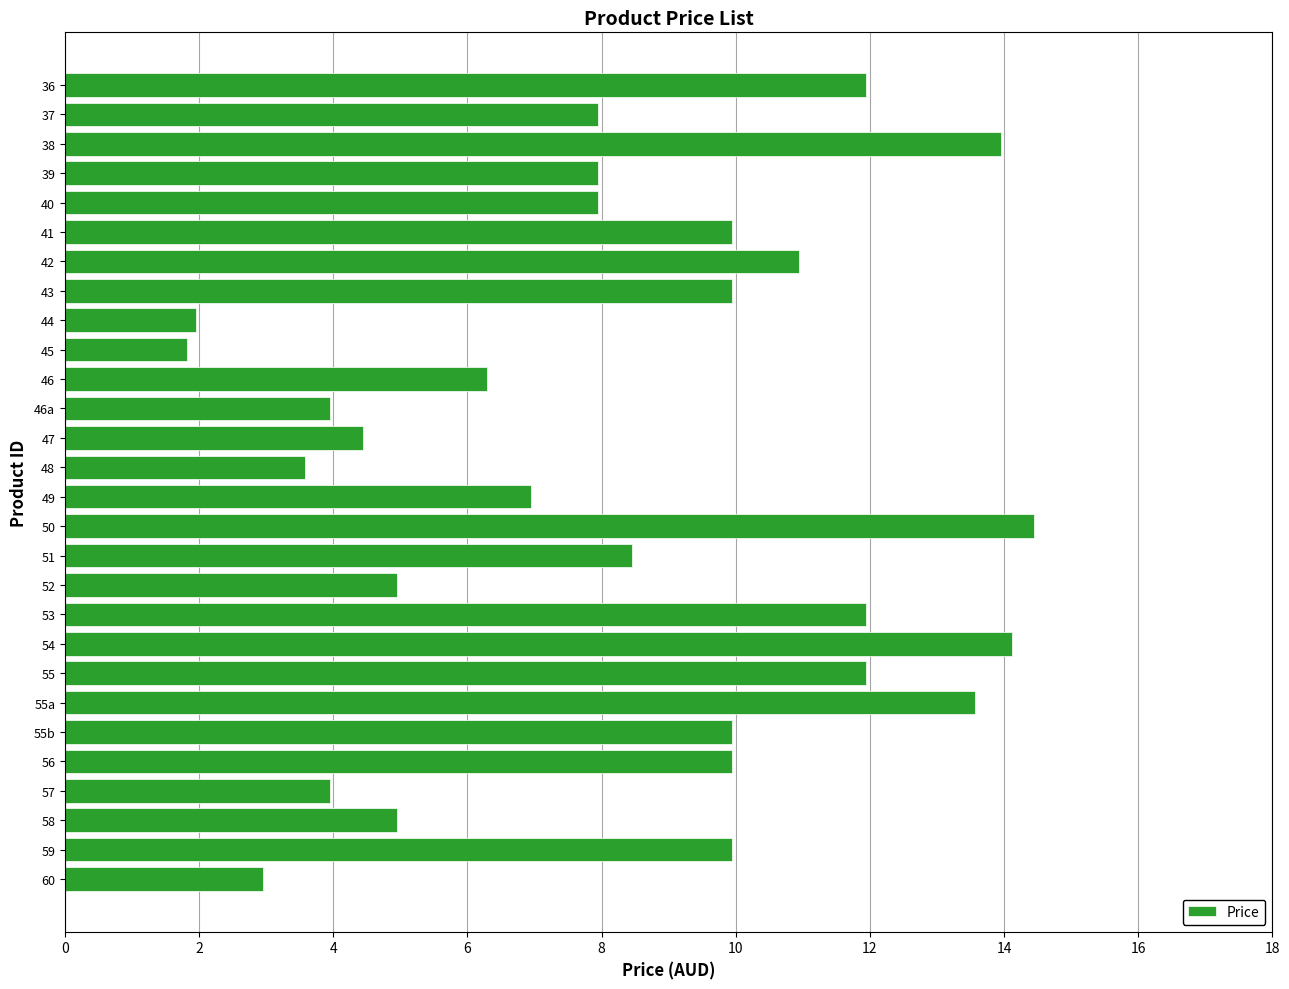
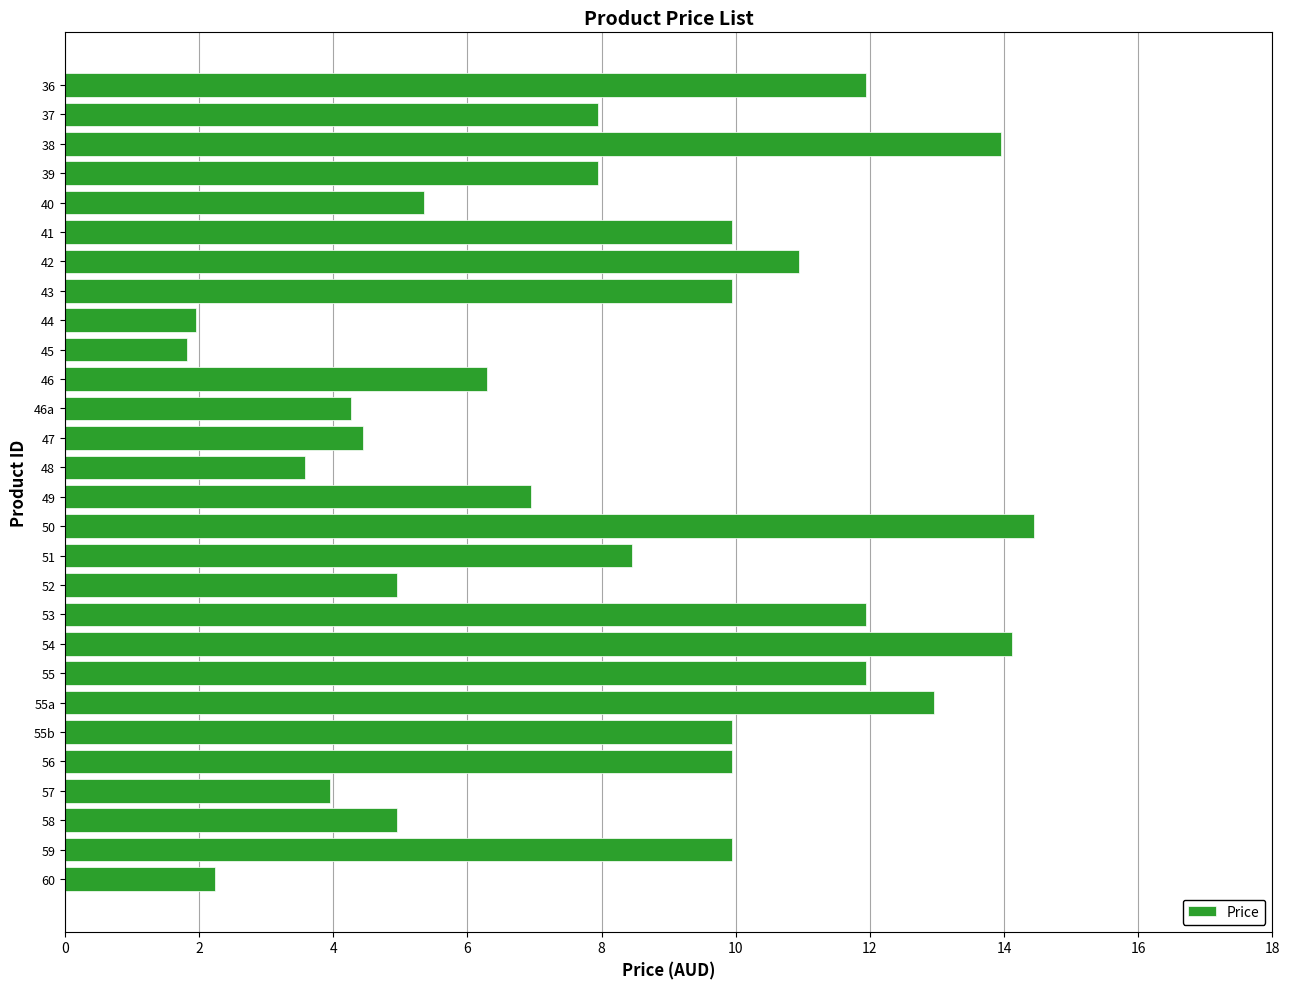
  {
    "36": 12.0,
    "37": 8.0,
    "38": 14.0,
    "39": 8.0,
-   "40": 8.0,
+   "40": 5.4,
    "41": 10.0,
    "42": 11.0,
    "43": 10.0,
    "44": 2.0,
    "45": 1.8,
    "46": 6.3,
-   "46a": 4.0,
+   "46a": 4.3,
    "47": 4.5,
    "48": 3.6,
    "49": 7.0,
    "50": 14.5,
    "51": 8.5,
    "52": 5.0,
    "53": 12.0,
    "54": 14.1,
    "55": 12.0,
-   "55a": 13.6,
+   "55a": 13.0,
    "55b": 10.0,
    "56": 10.0,
    "57": 4.0,
    "58": 5.0,
    "59": 10.0,
-   "60": 3.0
+   "60": 2.2
  }
